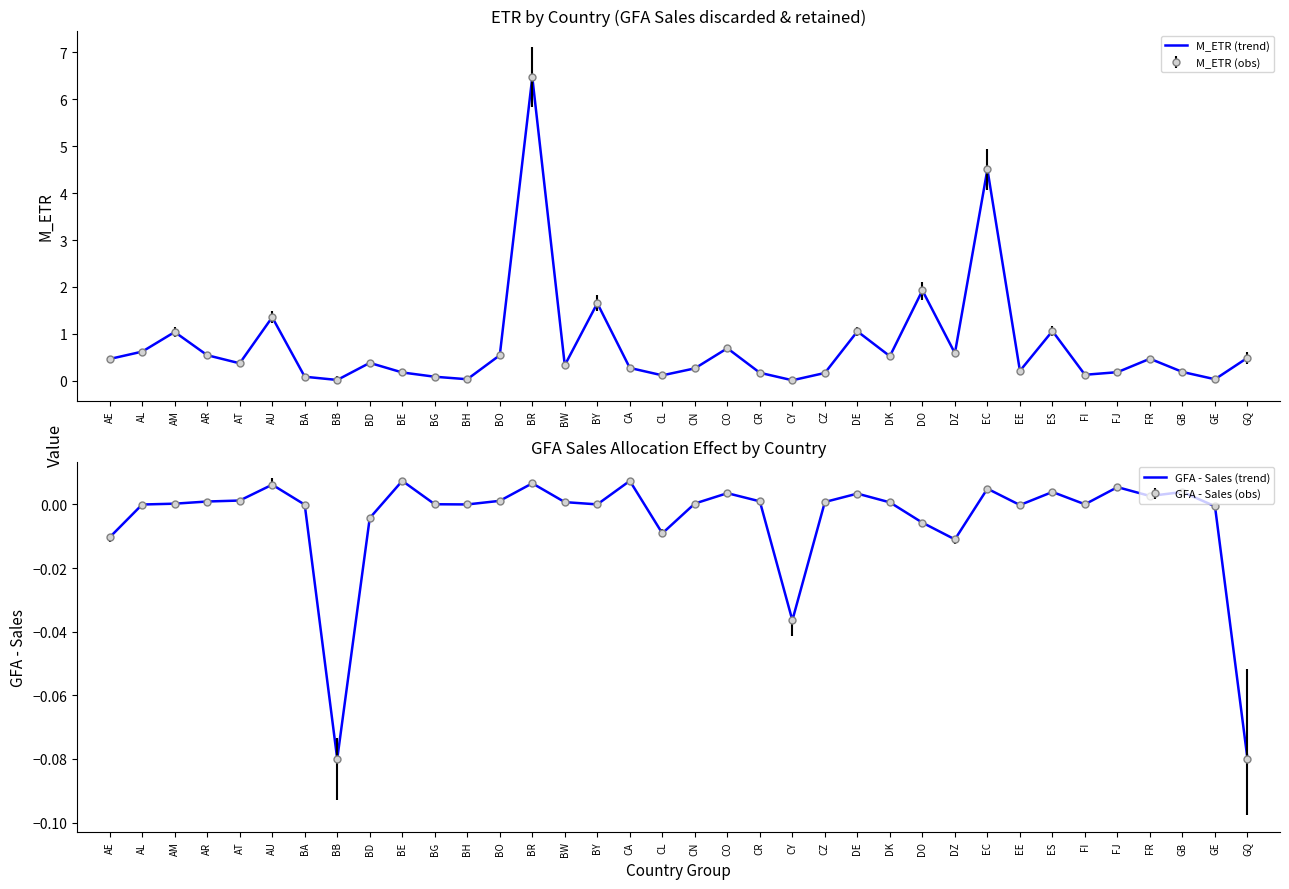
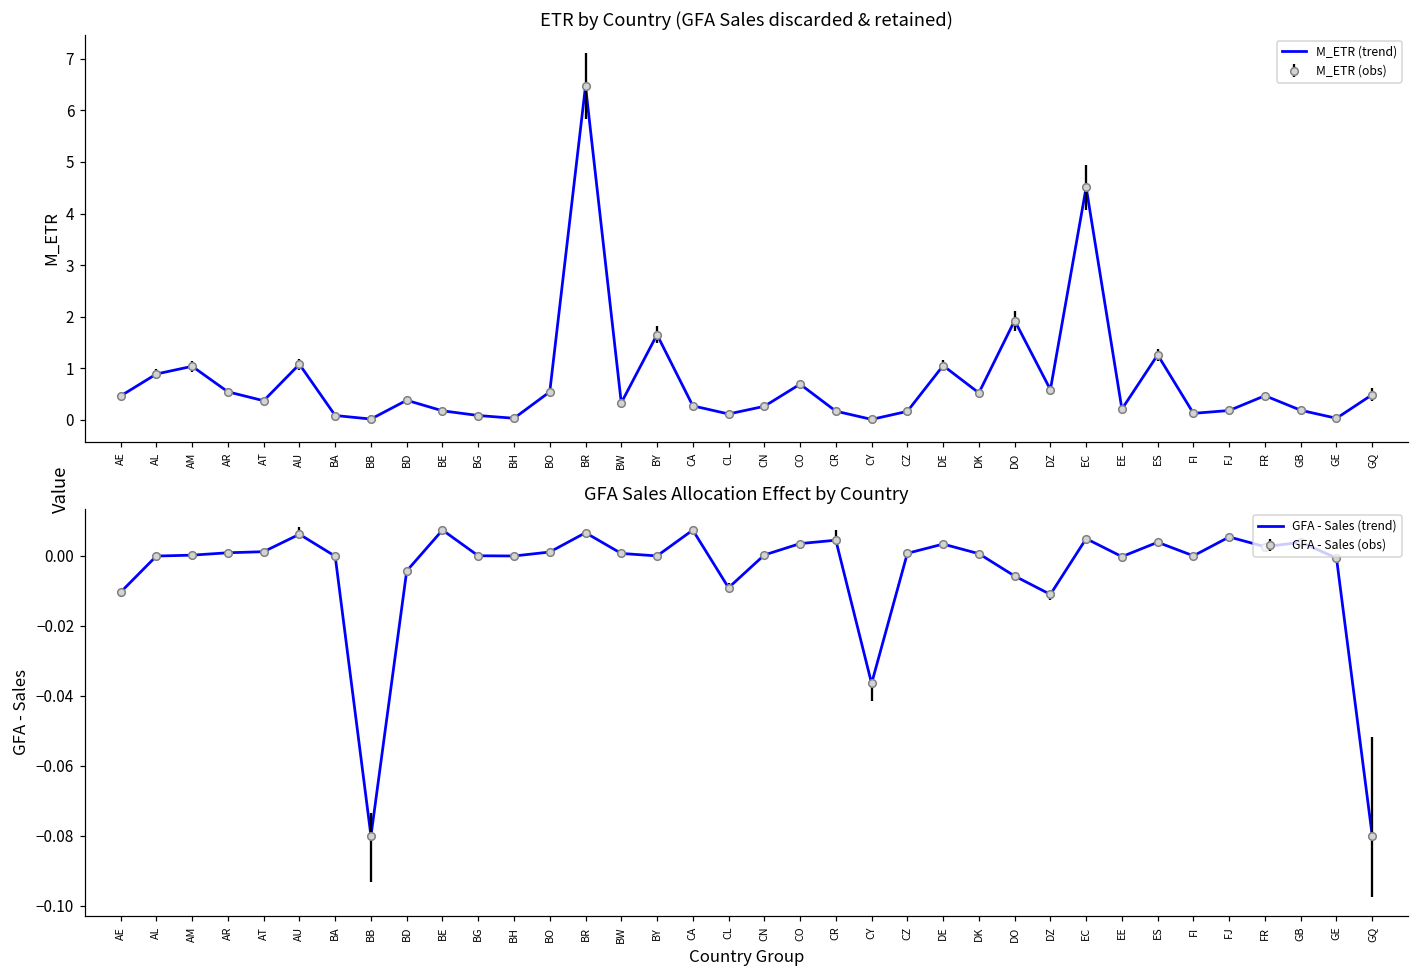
  {
    "ETR by Country (GFA Sales discarded & retained)": {
      "AE": 0.5,
-     "AL": 0.6,
+     "AL": 0.9,
      "AM": 1.0,
      "AR": 0.5,
      "AT": 0.4,
-     "AU": 1.4,
+     "AU": 1.1,
      "BA": 0.1,
      "BB": 0.0,
      "BD": 0.4,
      "BE": 0.2,
      "BG": 0.1,
      "BH": 0.0,
      "BO": 0.5,
      "BR": 6.5,
      "BW": 0.3,
      "BY": 1.7,
      "CA": 0.3,
      "CL": 0.1,
      "CN": 0.3,
      "CO": 0.7,
      "CR": 0.2,
      "CY": 0.0,
      "CZ": 0.2,
      "DE": 1.1,
      "DK": 0.5,
      "DO": 1.9,
      "DZ": 0.6,
      "EC": 4.5,
      "EE": 0.2,
-     "ES": 1.1,
+     "ES": 1.3,
      "FI": 0.1,
      "FJ": 0.2,
      "FR": 0.5,
      "GB": 0.2,
      "GE": 0.0,
      "GQ": 0.5
    },
    "GFA Sales Allocation Effect by Country": {
      "AE": -0.010,
      "AL": 0.000,
      "AM": 0.000,
      "AR": 0.001,
      "AT": 0.001,
      "AU": 0.006,
      "BA": 0.000,
      "BB": -0.080,
      "BD": -0.004,
      "BE": 0.007,
      "BG": 0.000,
      "BH": 0.000,
      "BO": 0.001,
      "BR": 0.007,
      "BW": 0.001,
      "BY": 0.000,
      "CA": 0.007,
      "CL": -0.009,
      "CN": 0.000,
      "CO": 0.004,
-     "CR": 0.001,
+     "CR": 0.005,
      "CY": -0.036,
      "CZ": 0.001,
      "DE": 0.003,
      "DK": 0.001,
      "DO": -0.006,
      "DZ": -0.011,
      "EC": 0.005,
      "EE": 0.000,
      "ES": 0.004,
      "FI": 0.000,
      "FJ": 0.005,
      "GE": -0.001,
      "GQ": -0.080
    }
  }
